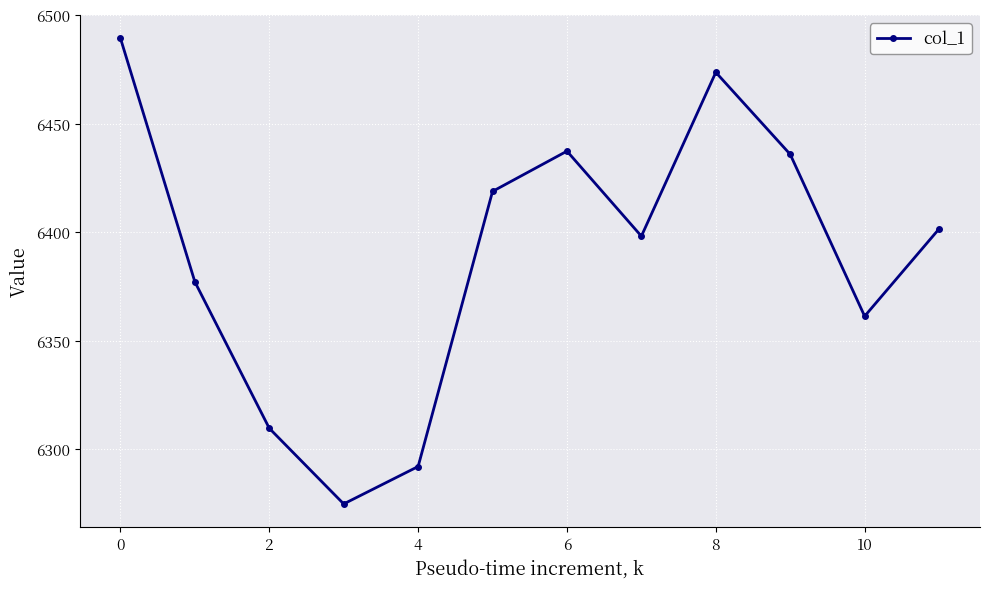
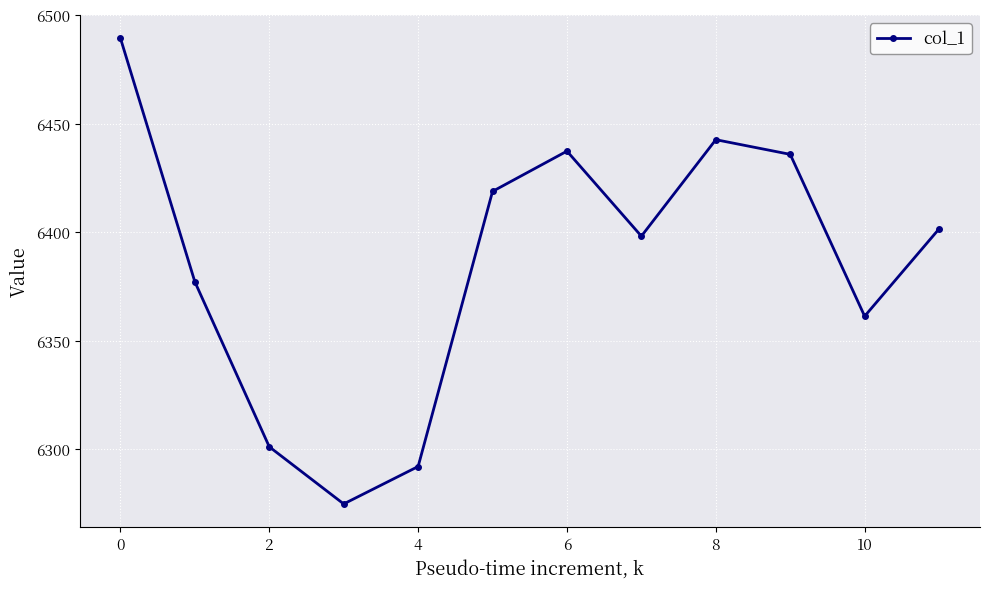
  {
    "0": 6489,
-   "2": 6310,
+   "2": 6301,
    "4": 6292,
    "6": 6437,
-   "8": 6474,
+   "8": 6443,
    "10": 6361
  }
